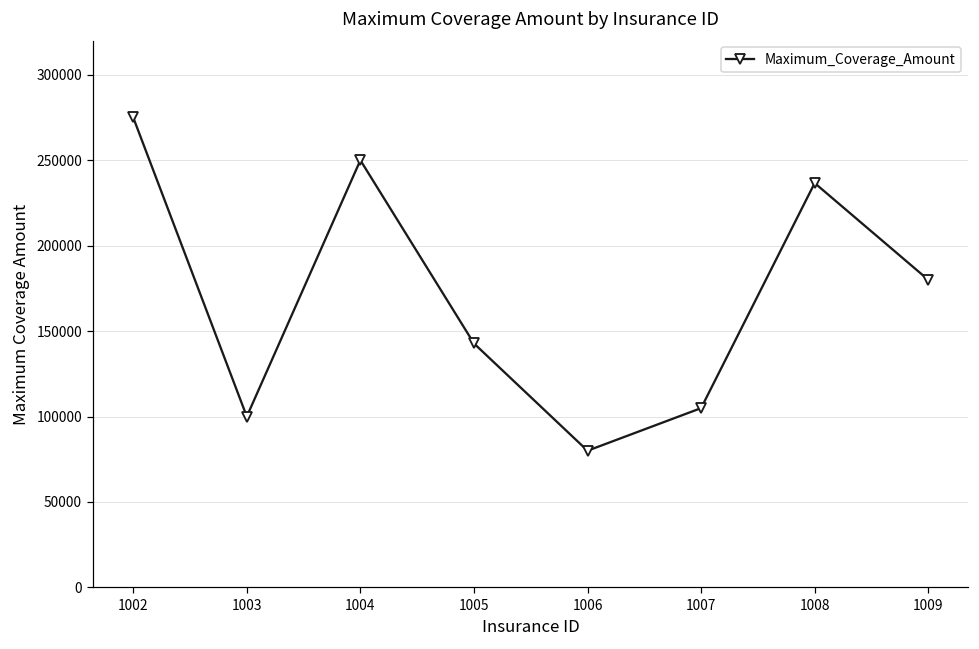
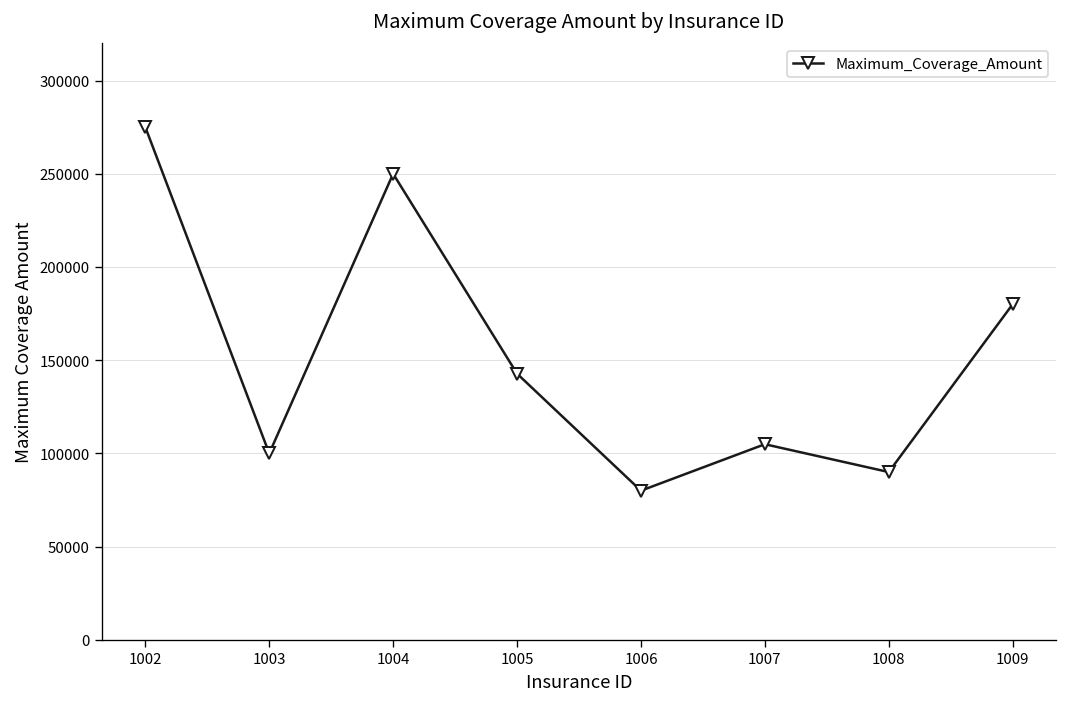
  {
    "1002": 275000,
    "1003": 100000,
    "1004": 250000,
    "1005": 143000,
    "1006": 80000,
    "1007": 105000,
-   "1008": 237000,
+   "1008": 90000,
    "1009": 180000
  }
